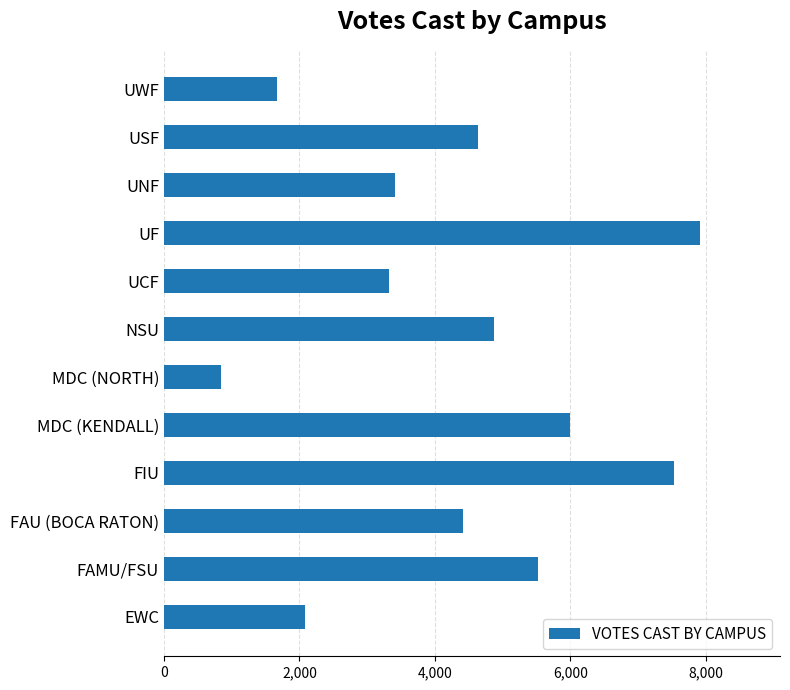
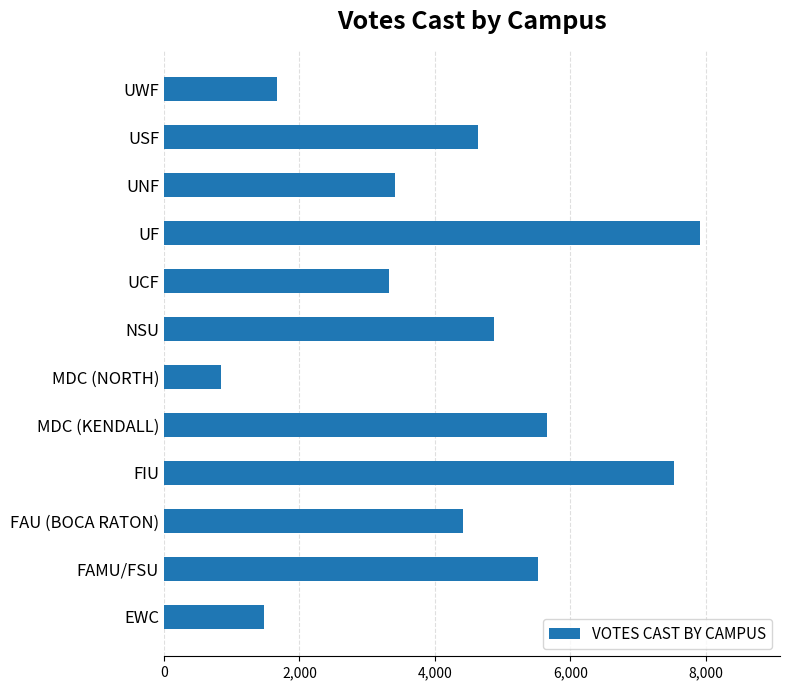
  {
    "UWF": "1,700",
    "USF": "4,600",
    "UNF": "3,400",
    "UF": "7,900",
    "UCF": "3,300",
    "NSU": "4,900",
    "MDC (NORTH)": "800",
-   "MDC (KENDALL)": "6,000",
+   "MDC (KENDALL)": "5,700",
    "FIU": "7,500",
    "FAU (BOCA RATON)": "4,400",
    "FAMU/FSU": "5,500",
-   "EWC": "2,100"
+   "EWC": "1,500"
  }
